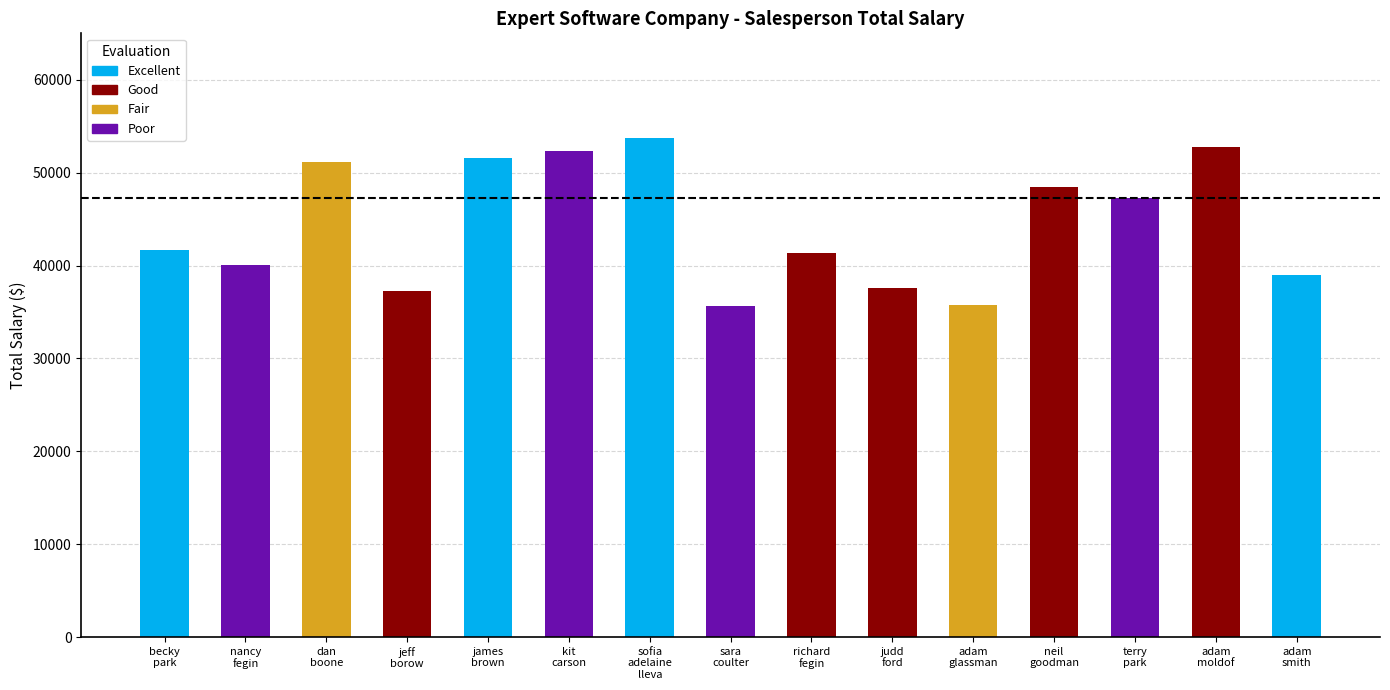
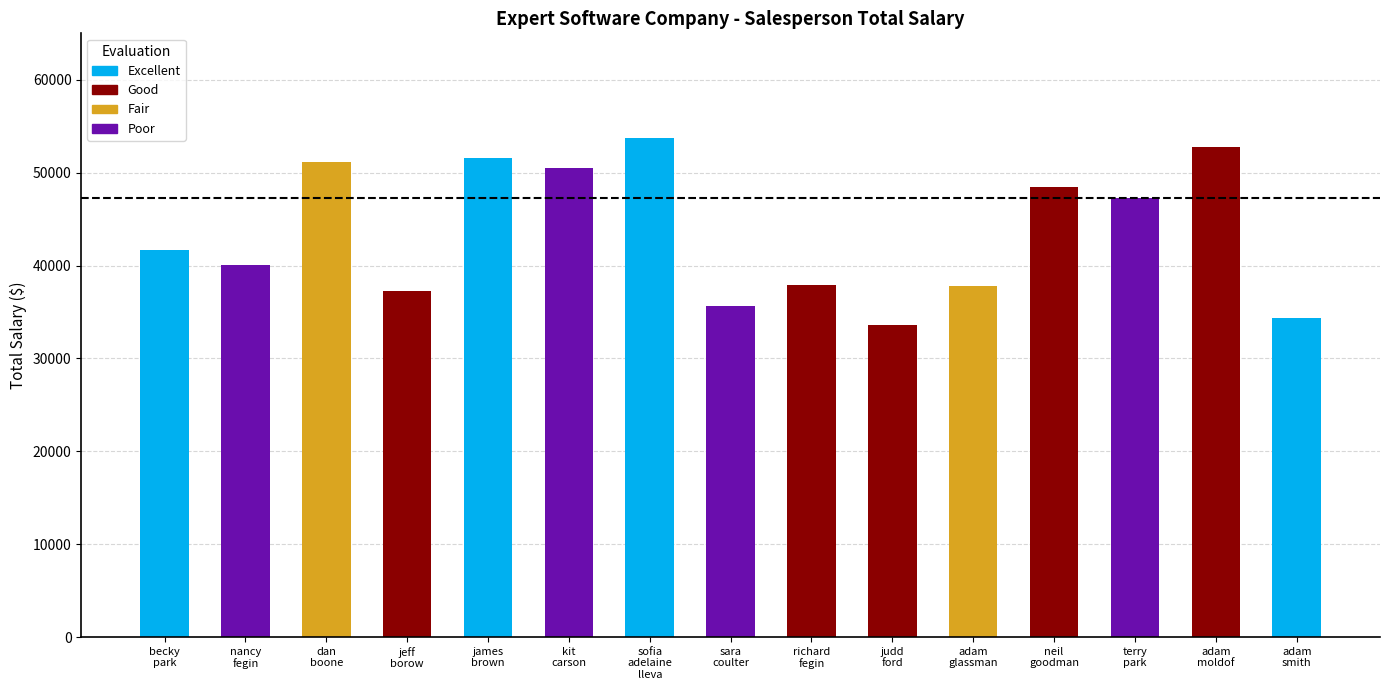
  {
    "becky park": 42000,
    "nancy fegin": 40000,
    "dan boone": 51000,
    "jeff borow": 37000,
    "james brown": 52000,
-   "kit carson": 52000,
+   "kit carson": 51000,
    "sofia adelaine lleva": 54000,
    "sara coulter": 36000,
-   "richard fegin": 41000,
-   "judd ford": 38000,
-   "adam glassman": 36000,
+   "richard fegin": 38000,
+   "judd ford": 34000,
+   "adam glassman": 38000,
    "neil goodman": 48000,
    "terry park": 47000,
    "adam moldof": 53000,
-   "adam smith": 39000
+   "adam smith": 34000
  }
